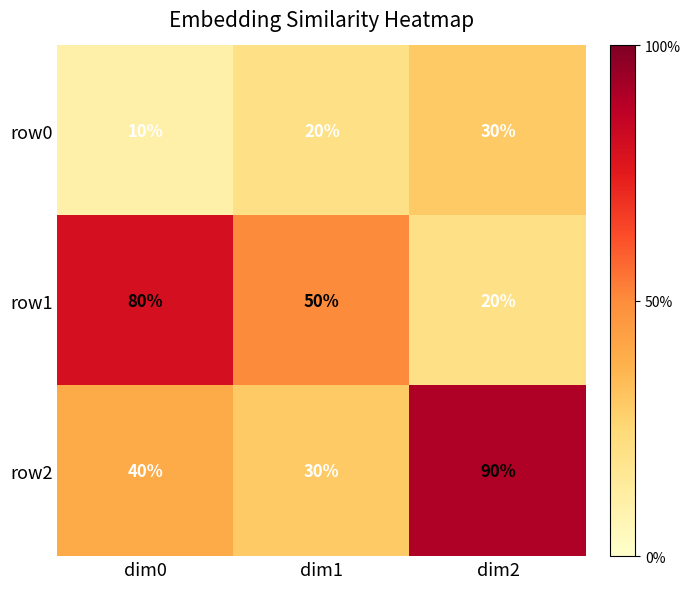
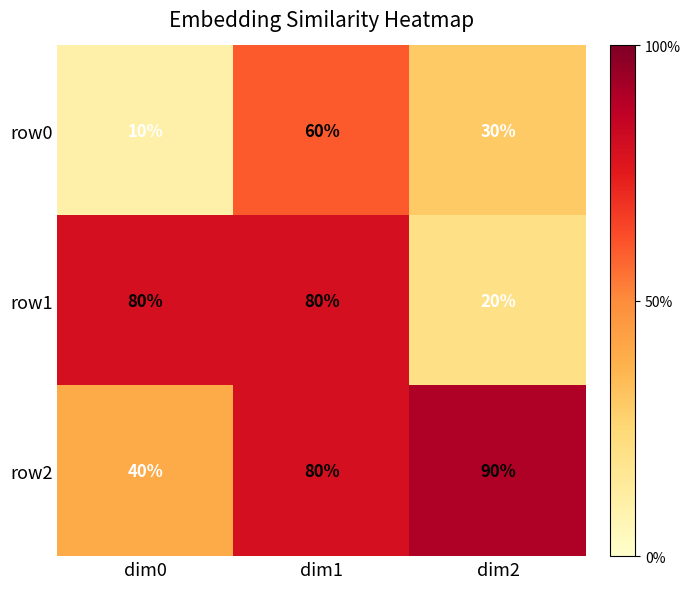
  {
    "row0": {
      "dim0": "10%",
-     "dim1": "20%",
+     "dim1": "60%",
      "dim2": "30%"
    },
    "row1": {
      "dim0": "80%",
-     "dim1": "50%",
+     "dim1": "80%",
      "dim2": "20%"
    },
    "row2": {
      "dim0": "40%",
-     "dim1": "30%",
+     "dim1": "80%",
      "dim2": "90%"
    }
  }
